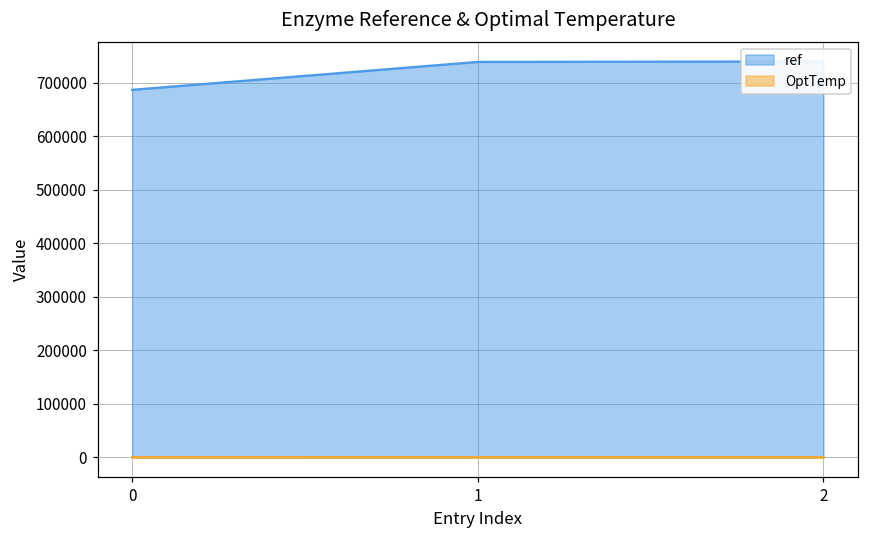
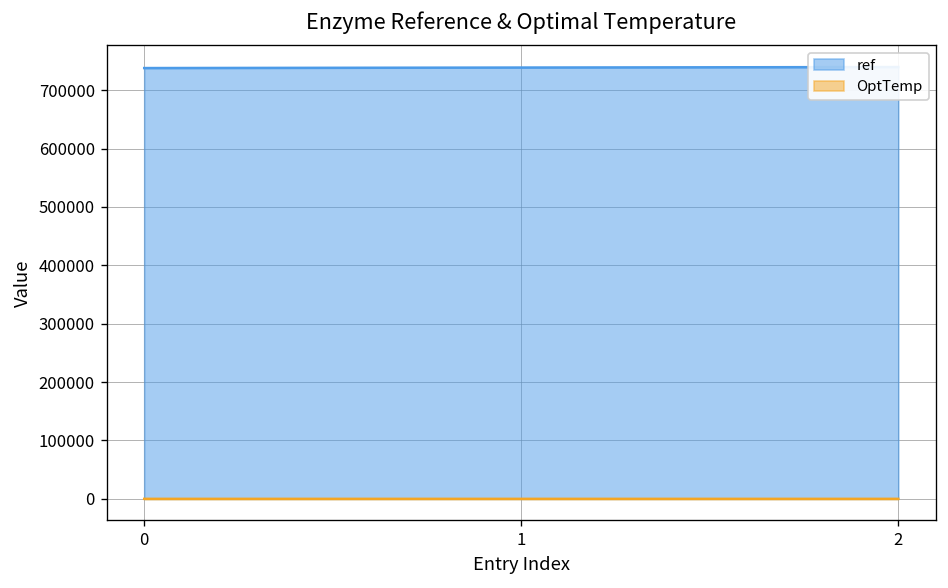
  {
    "ref": {
-     "0": 690000,
+     "0": 740000,
      "1": 740000
    },
    "OptTemp": {
      "0": 0,
      "1": 0,
      "2": 0
    }
  }
